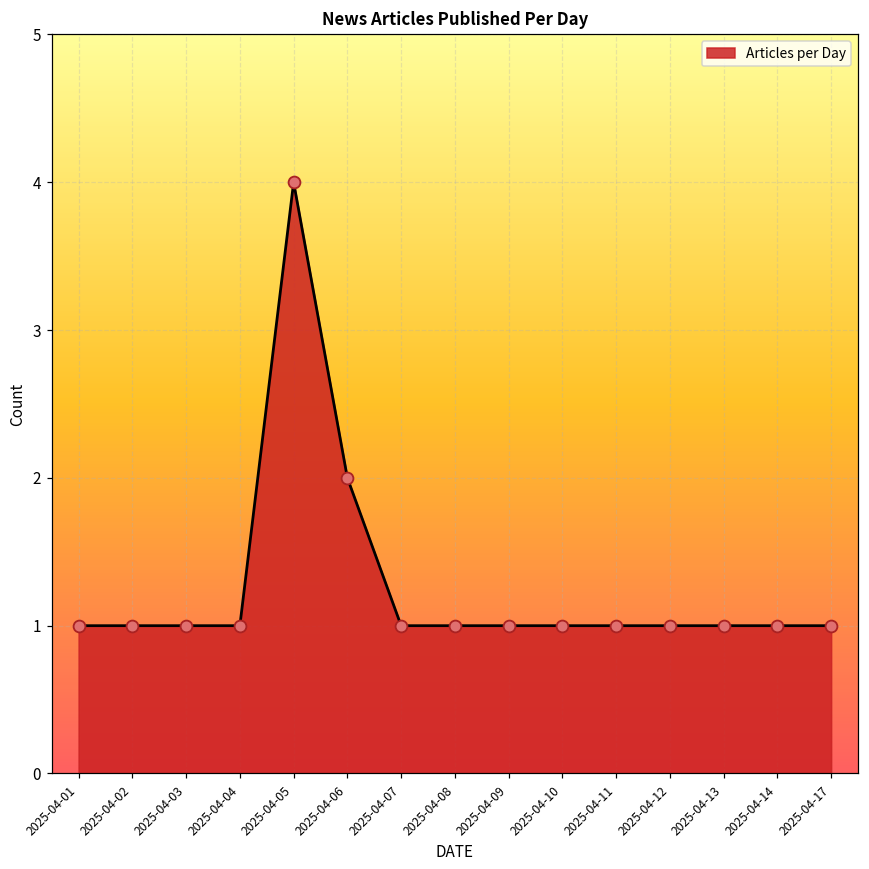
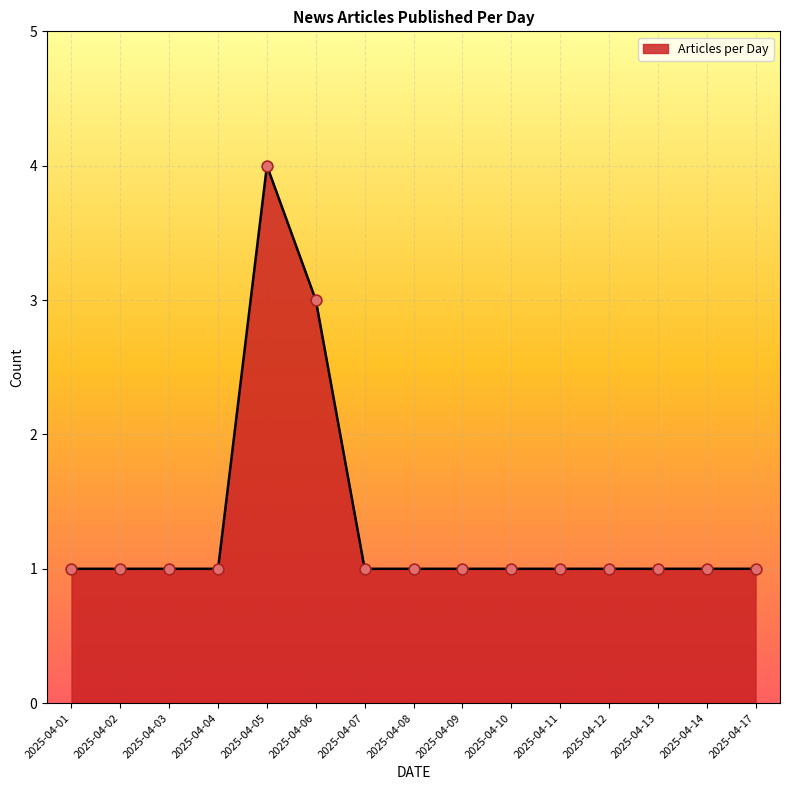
  {
    "2025-04-01": 1,
    "2025-04-02": 1,
    "2025-04-03": 1,
    "2025-04-04": 1,
    "2025-04-05": 4,
-   "2025-04-06": 2,
+   "2025-04-06": 3,
    "2025-04-07": 1,
    "2025-04-08": 1,
    "2025-04-09": 1,
    "2025-04-10": 1,
    "2025-04-11": 1,
    "2025-04-12": 1,
    "2025-04-13": 1,
    "2025-04-14": 1,
    "2025-04-17": 1
  }
